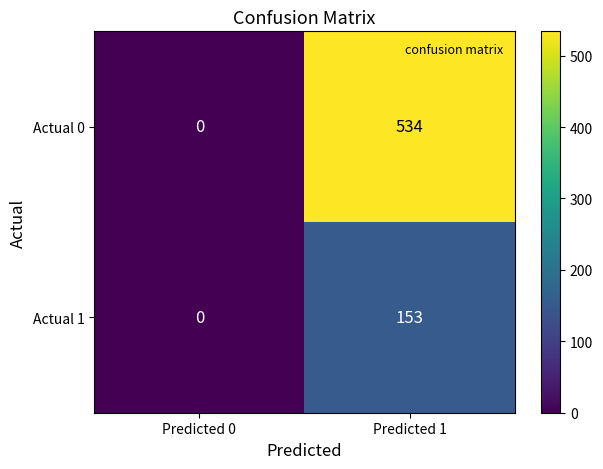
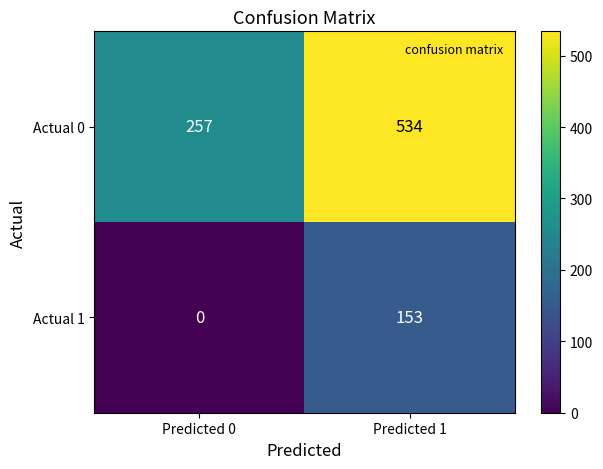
  {
    "Actual 0": {
-     "Predicted 0": 0,
+     "Predicted 0": 257,
      "Predicted 1": 534
    },
    "Actual 1": {
      "Predicted 0": 0,
      "Predicted 1": 153
    }
  }
